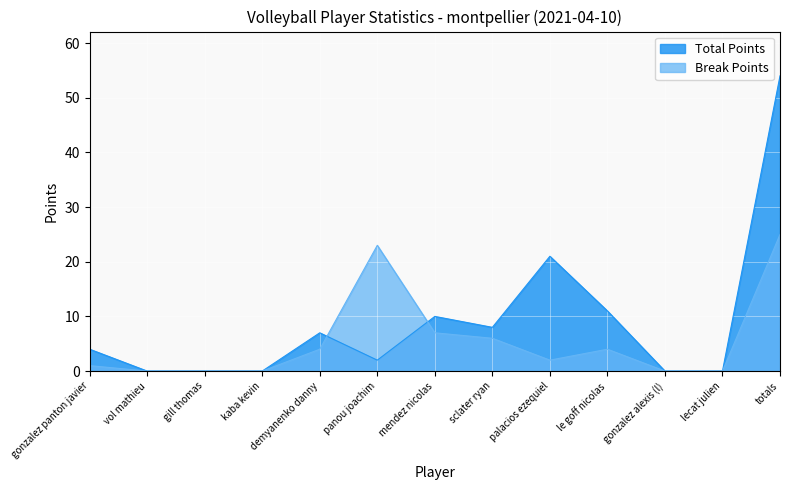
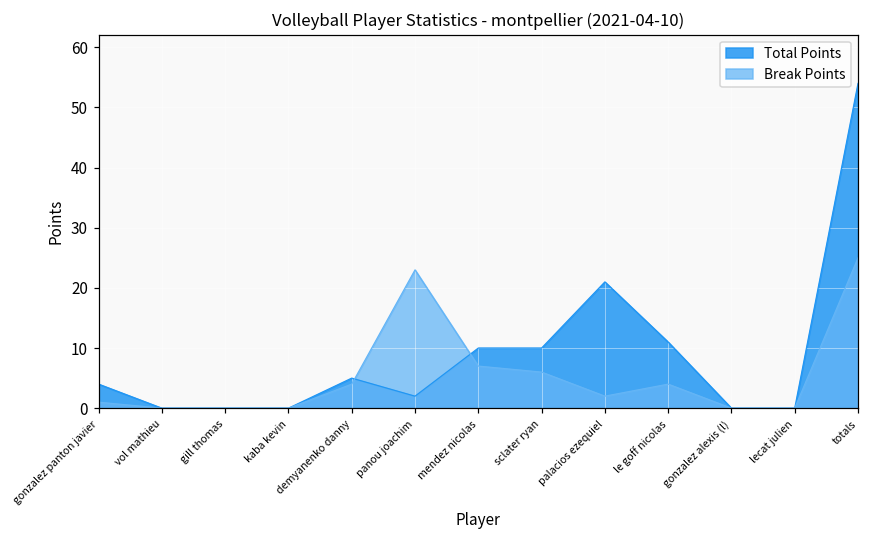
  {
    "Total Points": {
      "gonzalez panton javier": 4,
-     "demyanenko danny": 7,
+     "demyanenko danny": 5,
      "panou joachim": 2,
      "mendez nicolas": 10,
-     "sclater ryan": 8,
+     "sclater ryan": 10,
      "palacios ezequiel": 21,
      "le goff nicolas": 11,
      "totals": 54
    },
    "Break Points": {
      "gonzalez panton javier": 1,
      "demyanenko danny": 4,
      "panou joachim": 23,
      "mendez nicolas": 7,
      "sclater ryan": 6,
      "palacios ezequiel": 2,
      "le goff nicolas": 4,
      "totals": 25
    }
  }
